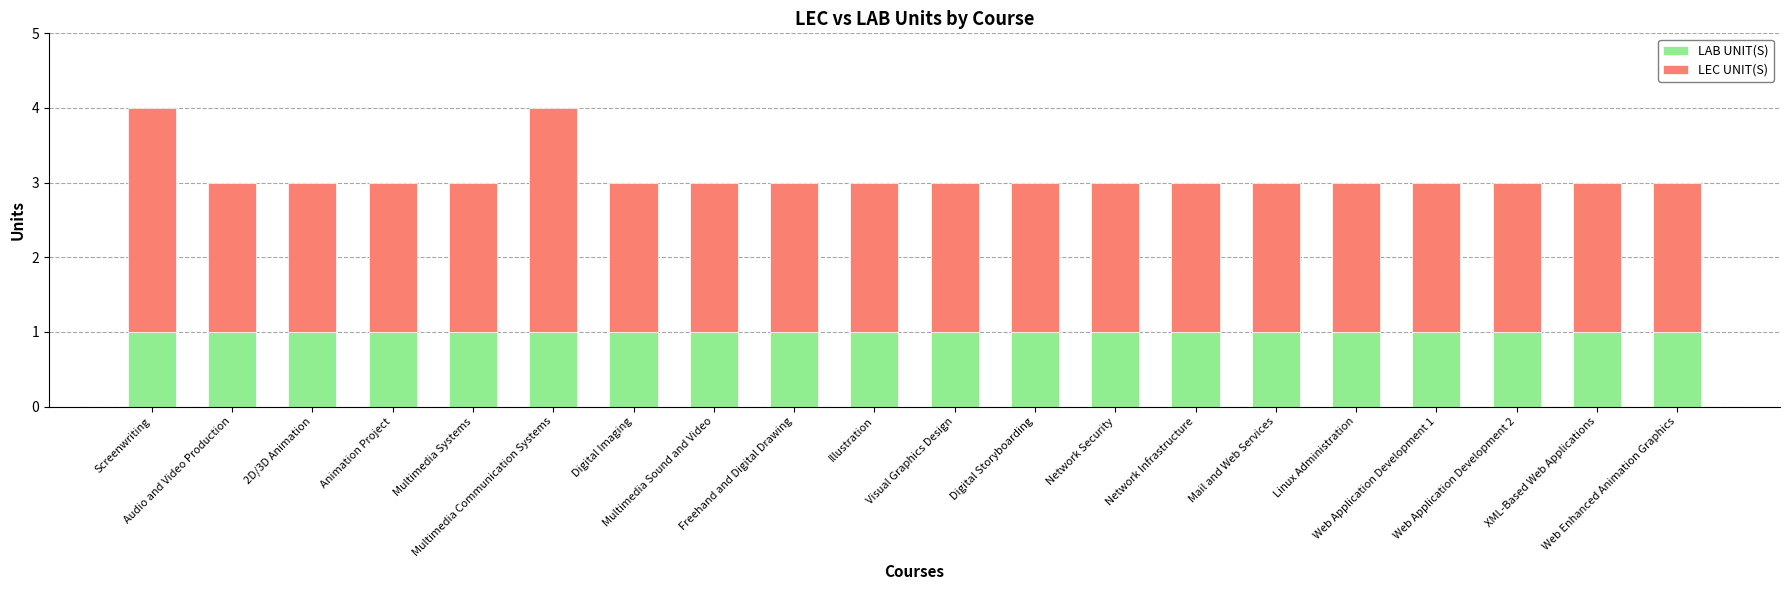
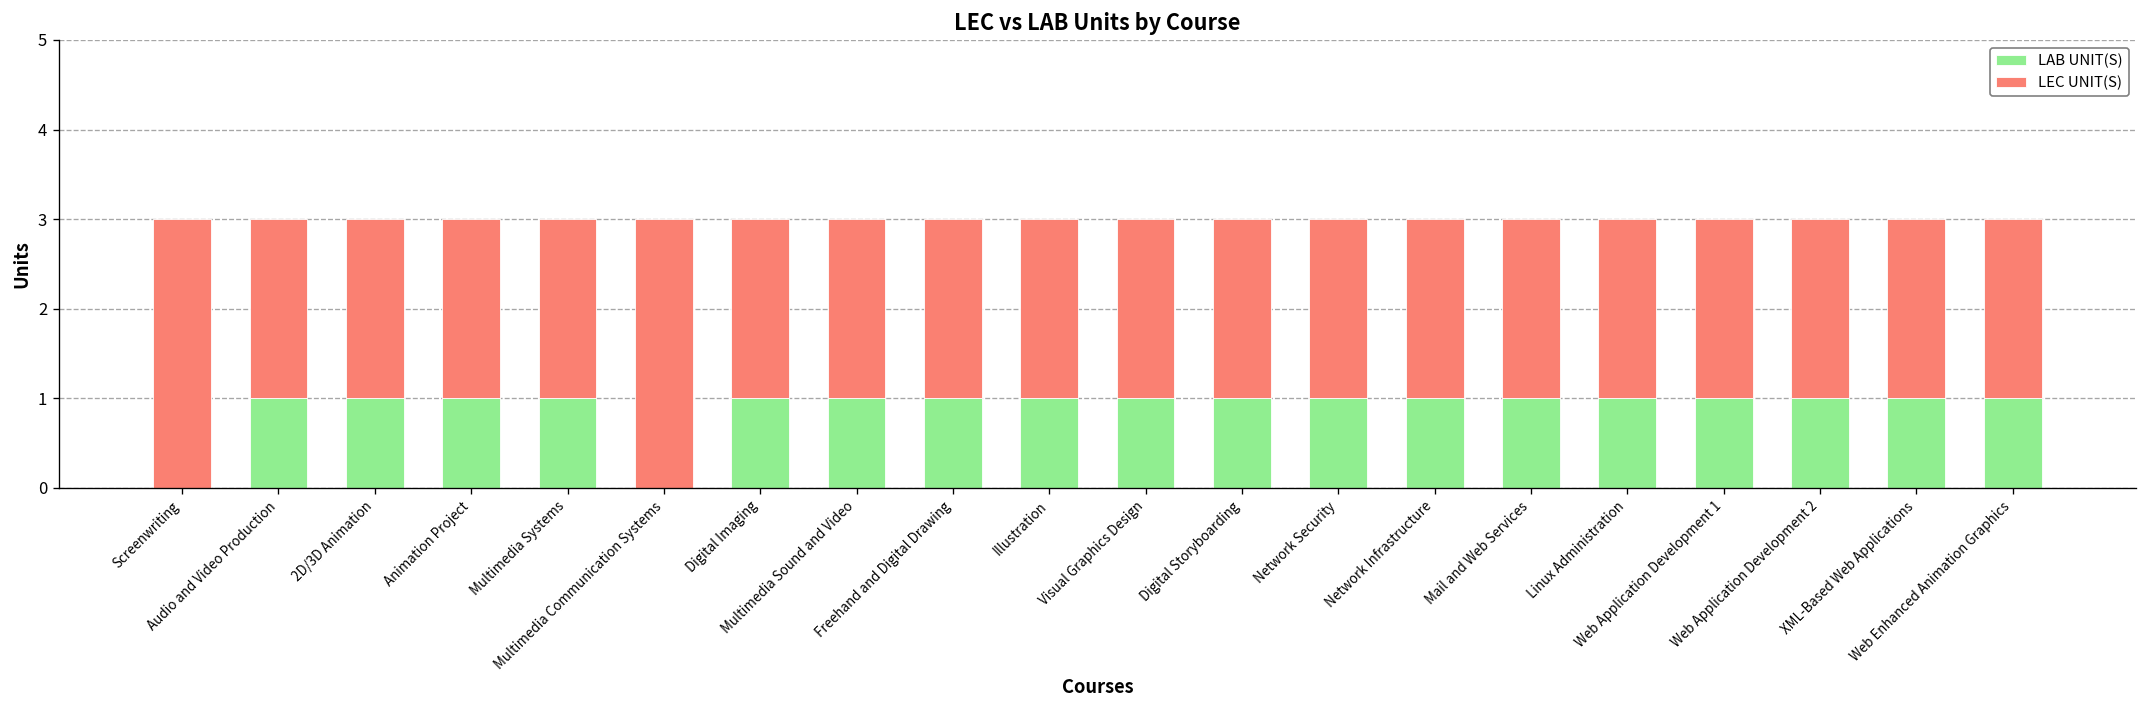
  {
    "LAB UNIT(S)": {
-     "Screenwriting": 1,
+     "Screenwriting": 0,
      "Audio and Video Production": 1,
      "2D/3D Animation": 1,
      "Animation Project": 1,
      "Multimedia Systems": 1,
-     "Multimedia Communication Systems": 1,
+     "Multimedia Communication Systems": 0,
      "Digital Imaging": 1,
      "Multimedia Sound and Video": 1,
      "Freehand and Digital Drawing": 1,
      "Illustration": 1,
      "Visual Graphics Design": 1,
      "Digital Storyboarding": 1,
      "Network Security": 1,
      "Network Infrastructure": 1,
      "Mail and Web Services": 1,
      "Linux Administration": 1,
      "Web Application Development 1": 1,
      "Web Application Development 2": 1,
      "XML-Based Web Applications": 1,
      "Web Enhanced Animation Graphics": 1
    },
    "LEC UNIT(S)": {
      "Screenwriting": 3,
      "Audio and Video Production": 2,
      "2D/3D Animation": 2,
      "Animation Project": 2,
      "Multimedia Systems": 2,
      "Multimedia Communication Systems": 3,
      "Digital Imaging": 2,
      "Multimedia Sound and Video": 2,
      "Freehand and Digital Drawing": 2,
      "Illustration": 2,
      "Visual Graphics Design": 2,
      "Digital Storyboarding": 2,
      "Network Security": 2,
      "Network Infrastructure": 2,
      "Mail and Web Services": 2,
      "Linux Administration": 2,
      "Web Application Development 1": 2,
      "Web Application Development 2": 2,
      "XML-Based Web Applications": 2,
      "Web Enhanced Animation Graphics": 2
    }
  }
